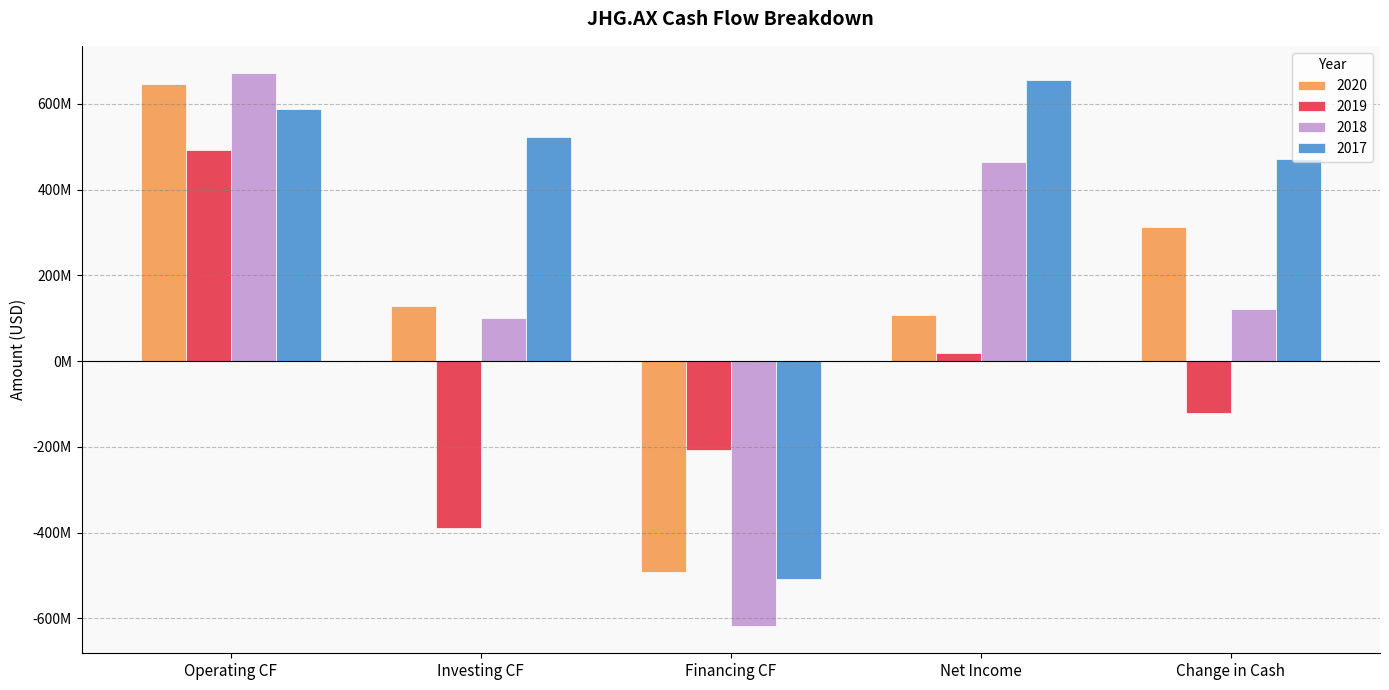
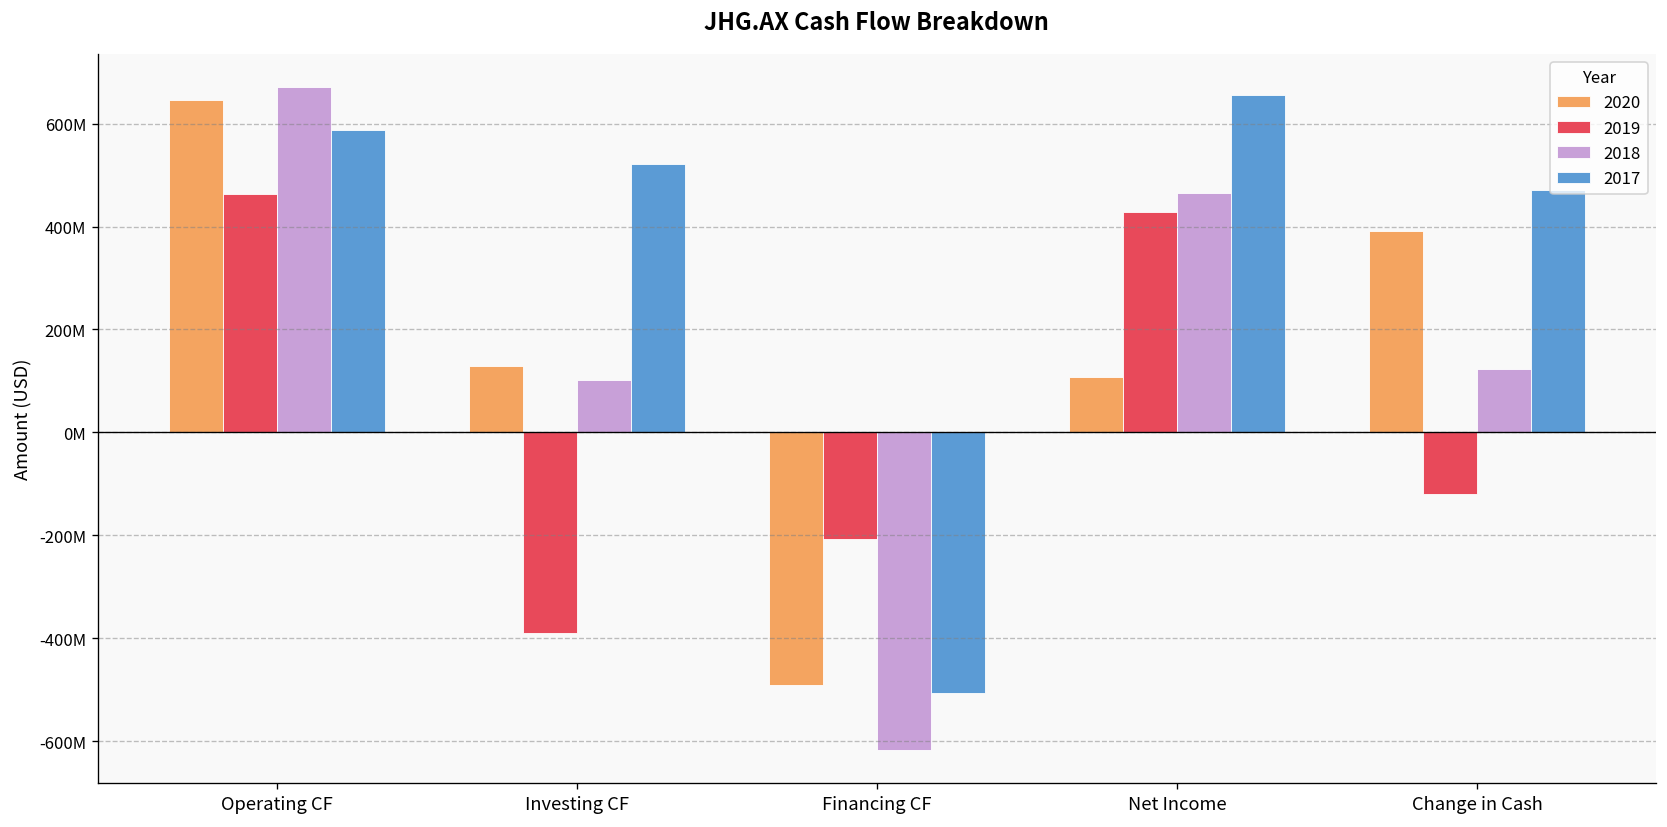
  {
    "2020": {
      "Operating CF": 650000000,
      "Investing CF": 130000000,
      "Financing CF": -490000000,
      "Net Income": 110000000,
-     "Change in Cash": 310000000
+     "Change in Cash": 390000000
    },
    "2019": {
-     "Operating CF": 490000000,
+     "Operating CF": 460000000,
      "Investing CF": -390000000,
      "Financing CF": -210000000,
-     "Net Income": 20000000,
+     "Net Income": 430000000,
      "Change in Cash": -120000000
    },
    "2018": {
      "Operating CF": 670000000,
      "Investing CF": 100000000,
      "Financing CF": -620000000,
      "Net Income": 460000000,
      "Change in Cash": 120000000
    },
    "2017": {
      "Operating CF": 590000000,
      "Investing CF": 520000000,
      "Financing CF": -510000000,
      "Net Income": 660000000
    }
  }
